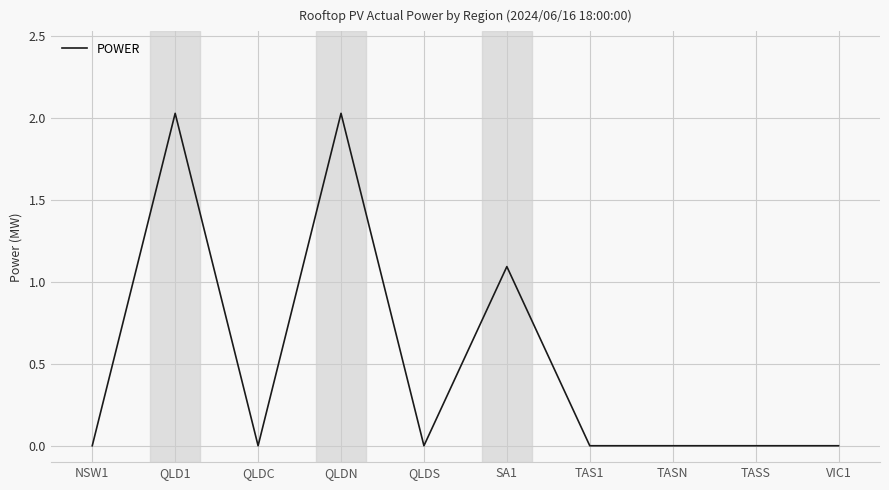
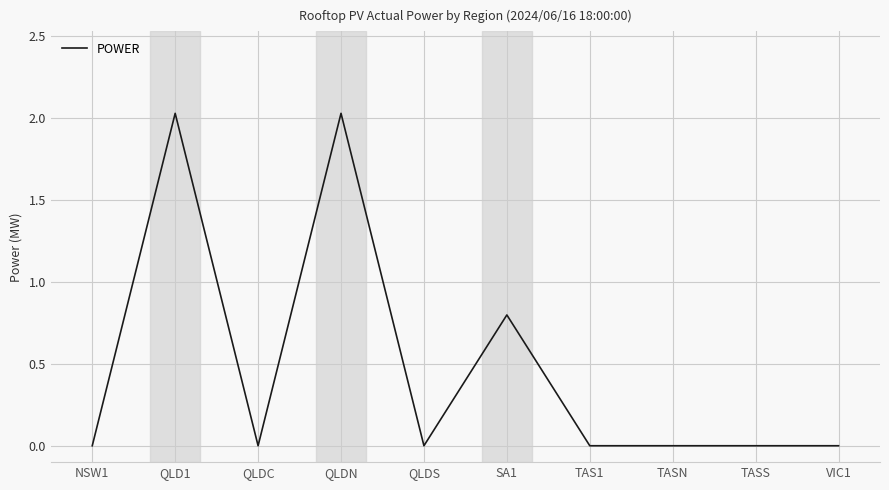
  {
    "NSW1": 0.00,
    "QLD1": 2.03,
    "QLDC": 0.00,
    "QLDN": 2.03,
    "QLDS": 0.00,
-   "SA1": 1.09,
+   "SA1": 0.80,
    "TAS1": 0.00,
    "TASN": 0.00,
    "TASS": 0.00,
    "VIC1": 0.00
  }
